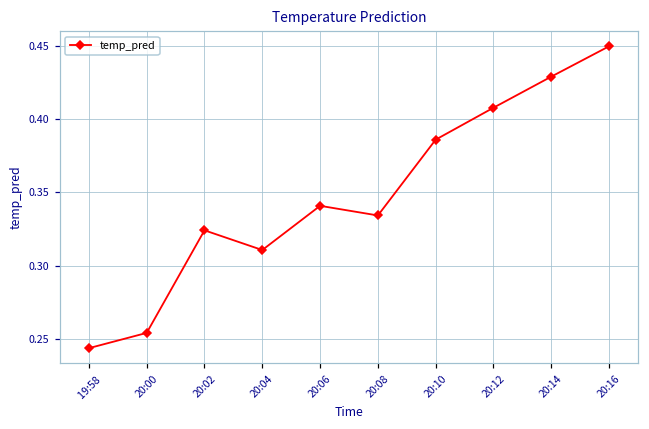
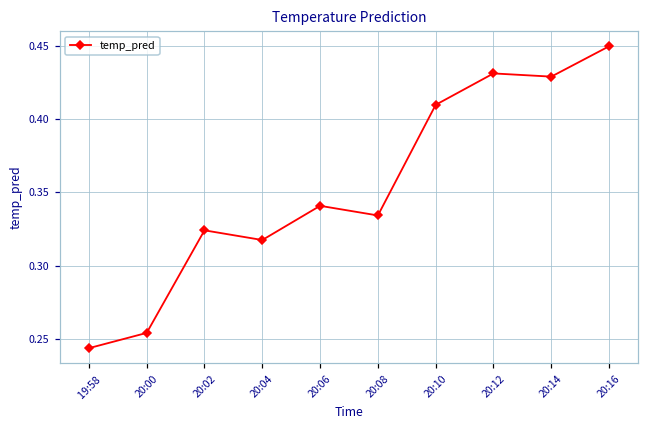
  {
    "19:58": 0.244,
    "20:00": 0.254,
    "20:02": 0.324,
-   "20:04": 0.311,
+   "20:04": 0.317,
    "20:06": 0.341,
    "20:08": 0.334,
-   "20:10": 0.386,
-   "20:12": 0.408,
+   "20:10": 0.410,
+   "20:12": 0.431,
    "20:14": 0.429,
    "20:16": 0.450
  }
